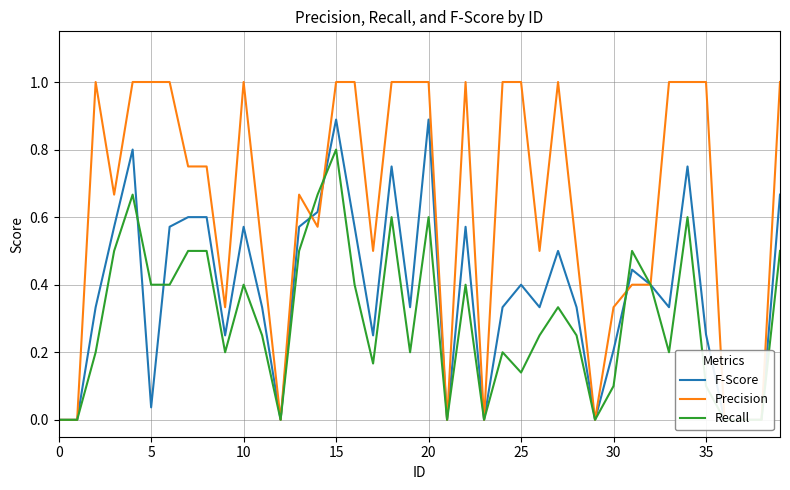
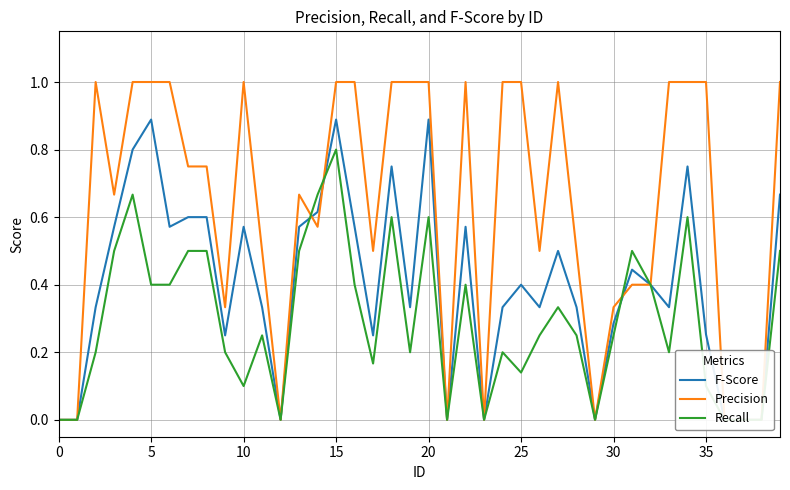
  {
    "F-Score": {
-     "5": 0.04,
+     "5": 0.89,
      "10": 0.57,
      "15": 0.89,
      "20": 0.89,
      "25": 0.40,
-     "30": 0.21,
+     "30": 0.29,
      "35": 0.25
    },
    "Precision": {
      "5": 1.00,
      "10": 1.00,
      "15": 1.00,
      "20": 1.00,
      "25": 1.00,
      "30": 0.33,
      "35": 1.00
    },
    "Recall": {
      "5": 0.40,
-     "10": 0.4,
+     "10": 0.1,
      "15": 0.80,
      "20": 0.60,
      "25": 0.14,
-     "30": 0.10
+     "30": 0.25
    }
  }
